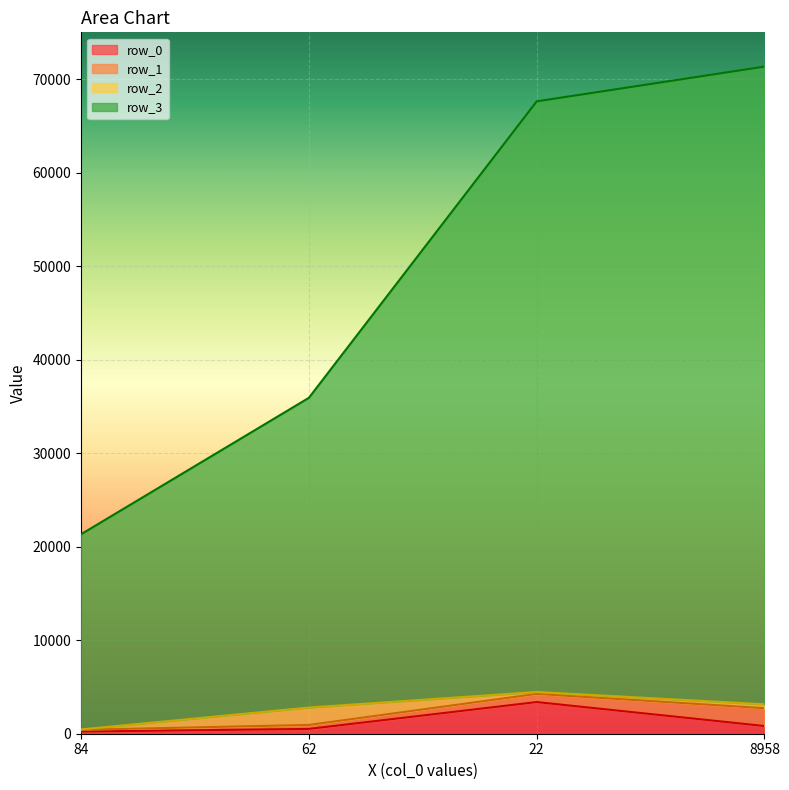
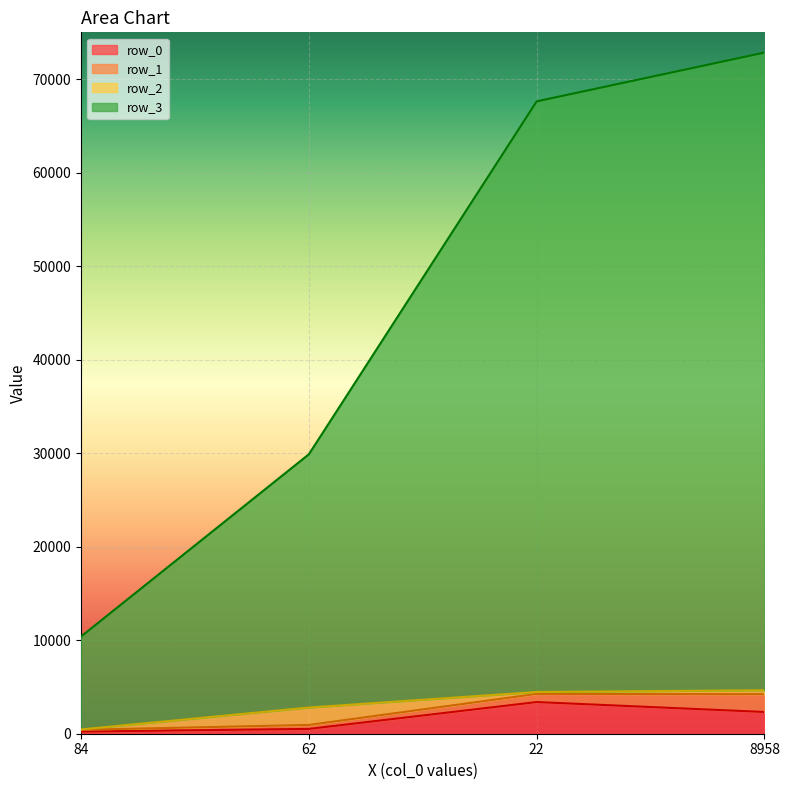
  {
    "row_0": {
      "62": 1000,
      "22": 3000,
-     "8958": 1000
+     "8958": 2000
    },
    "row_1": {
      "62": 0,
      "8958": 2000
    },
    "row_2": {
      "62": 2000,
      "8958": 0
    },
    "row_3": {
-     "84": 21000,
-     "62": 33000,
+     "84": 10000,
+     "62": 27000,
      "22": 63000,
      "8958": 68000
    }
  }
